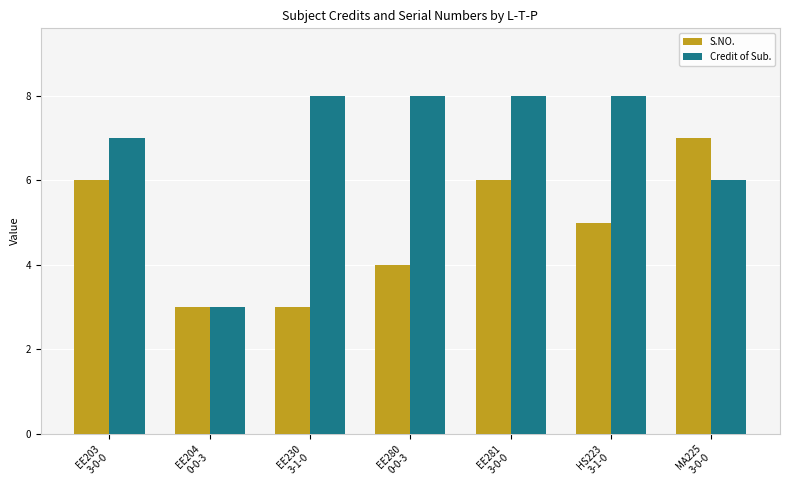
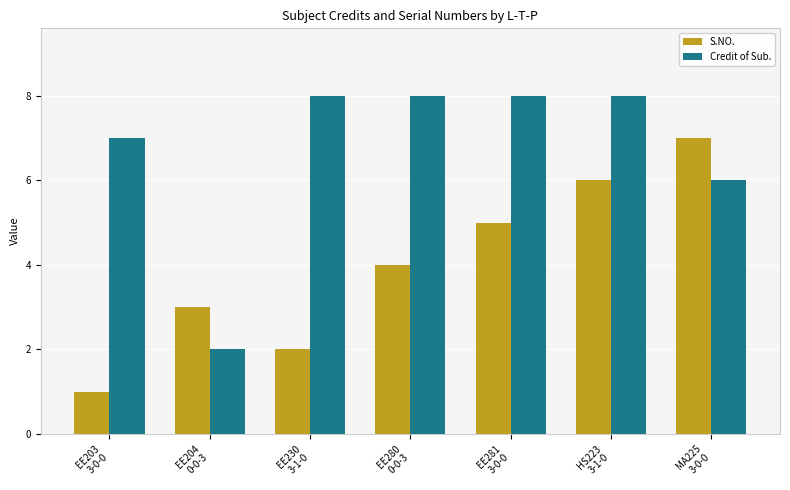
  {
    "S.NO.": {
-     "EE203 3-0-0": 6,
+     "EE203 3-0-0": 1,
      "EE204 0-0-3": 3,
-     "EE230 3-1-0": 3,
+     "EE230 3-1-0": 2,
      "EE280 0-0-3": 4,
-     "EE281 3-0-0": 6,
-     "HS223 3-1-0": 5,
+     "EE281 3-0-0": 5,
+     "HS223 3-1-0": 6,
      "MA225 3-0-0": 7
    },
    "Credit of Sub.": {
      "EE203 3-0-0": 7,
-     "EE204 0-0-3": 3,
+     "EE204 0-0-3": 2,
      "EE230 3-1-0": 8,
      "EE280 0-0-3": 8,
      "EE281 3-0-0": 8,
      "HS223 3-1-0": 8,
      "MA225 3-0-0": 6
    }
  }
